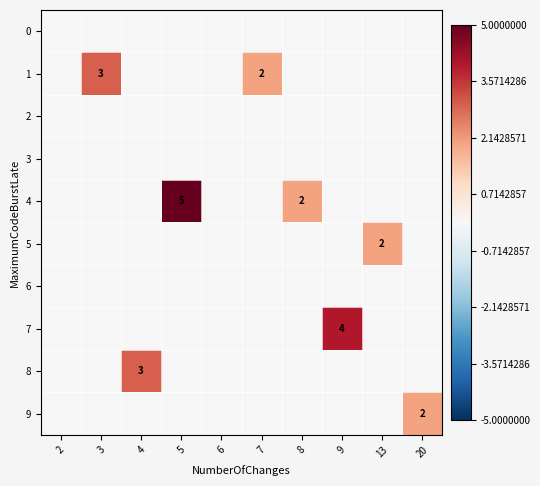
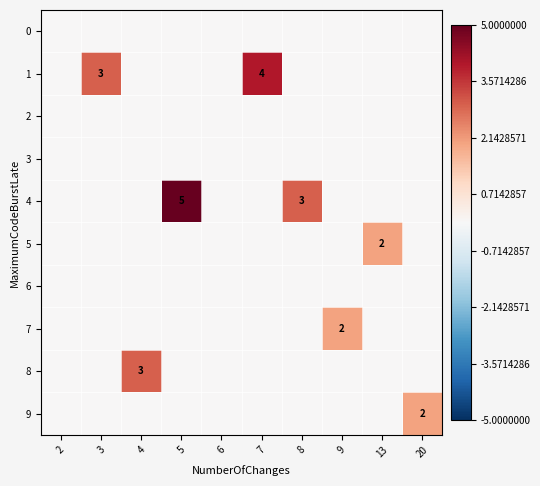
  {
    "1": {
      "3": 3,
-     "7": 2
+     "7": 4
    },
    "4": {
      "5": 5,
-     "8": 2
+     "8": 3
    },
    "5": {
      "13": 2
    },
    "7": {
-     "9": 4
+     "9": 2
    },
    "8": {
      "4": 3
    },
    "9": {
      "20": 2
    }
  }
